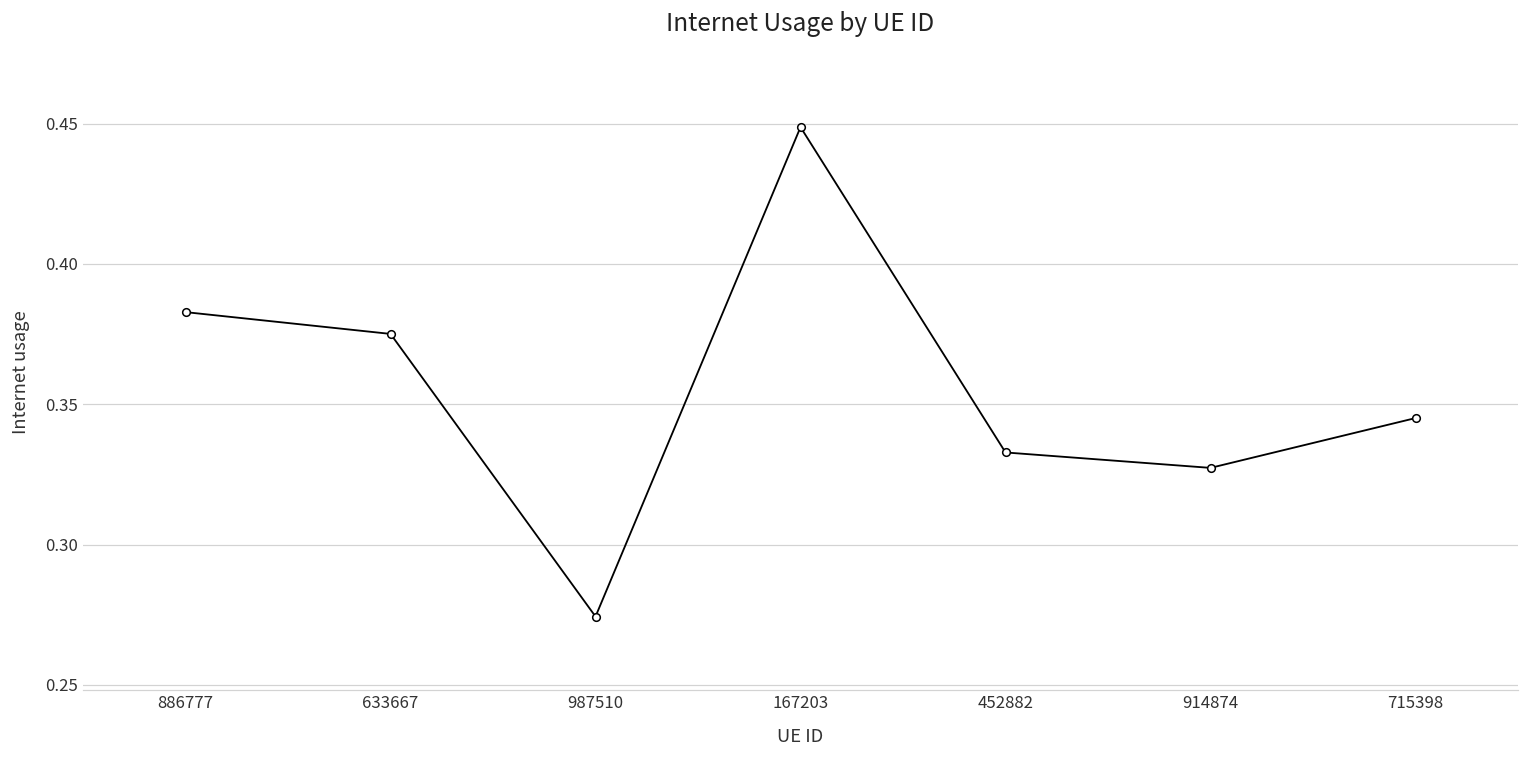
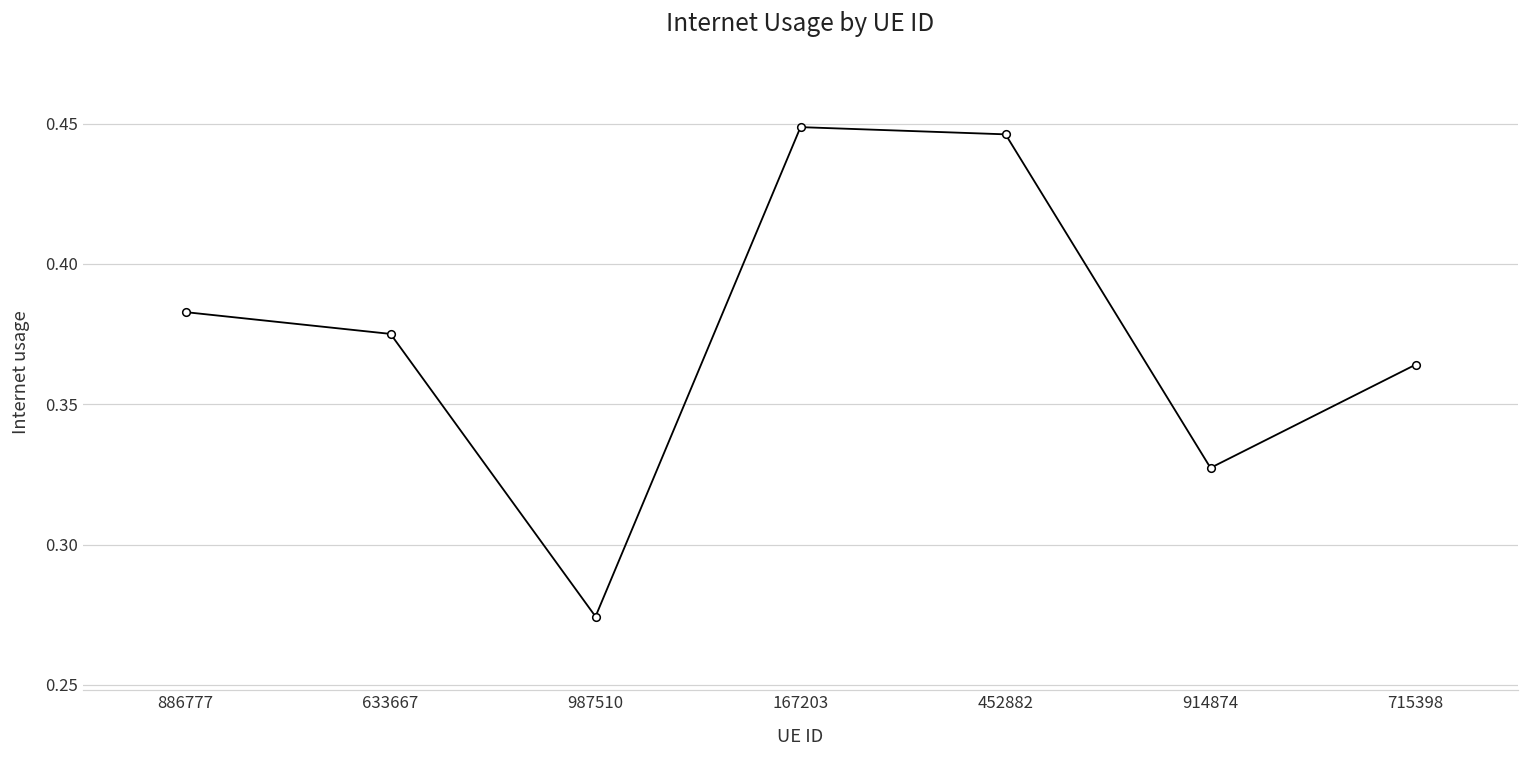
  {
    "886777": 0.383,
    "633667": 0.375,
    "987510": 0.274,
    "167203": 0.449,
-   "452882": 0.333,
+   "452882": 0.446,
    "914874": 0.327,
-   "715398": 0.345
+   "715398": 0.364
  }
